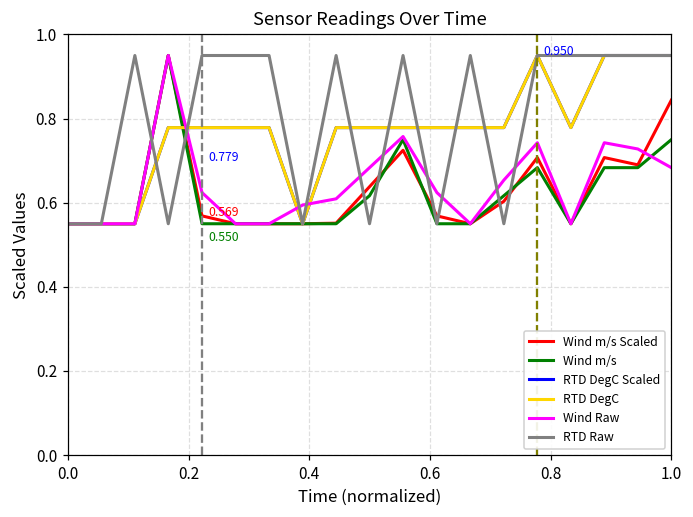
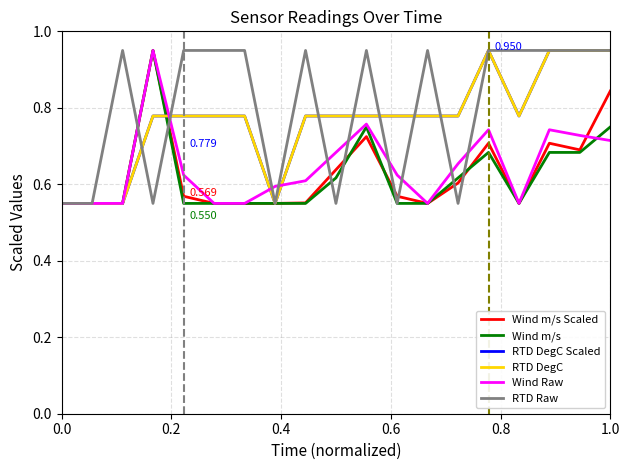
  {
    "Wind m/s Scaled": {
      "1.0": 0.84
    },
    "Wind m/s": {
      "1.0": 0.75
    },
    "Wind Raw": {
-     "1.0": 0.68
+     "1.0": 0.71
    }
  }
